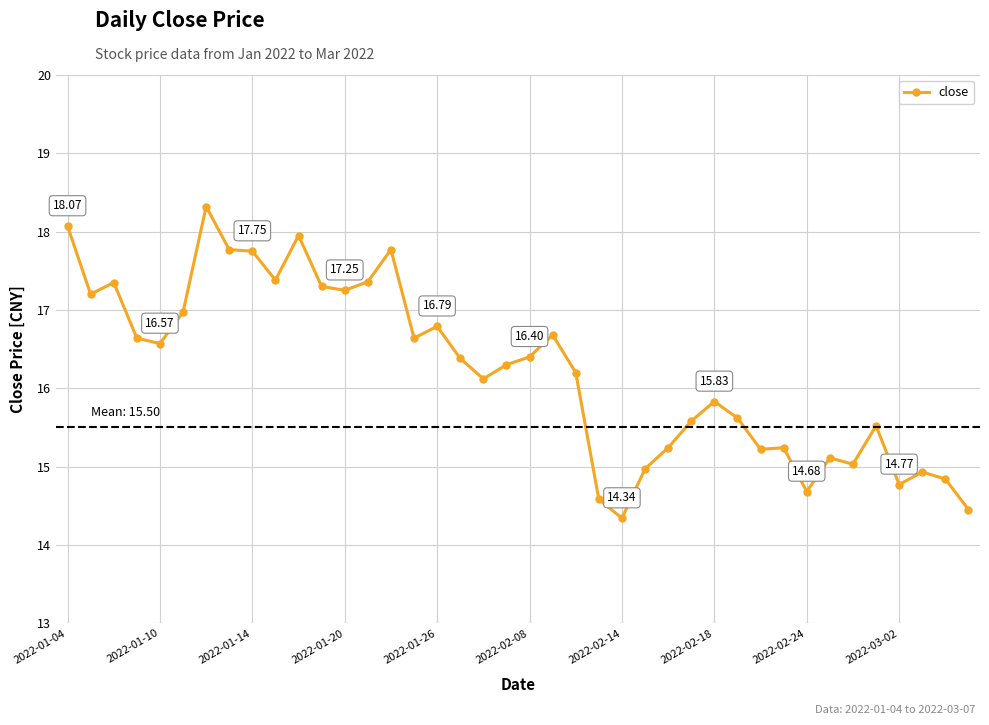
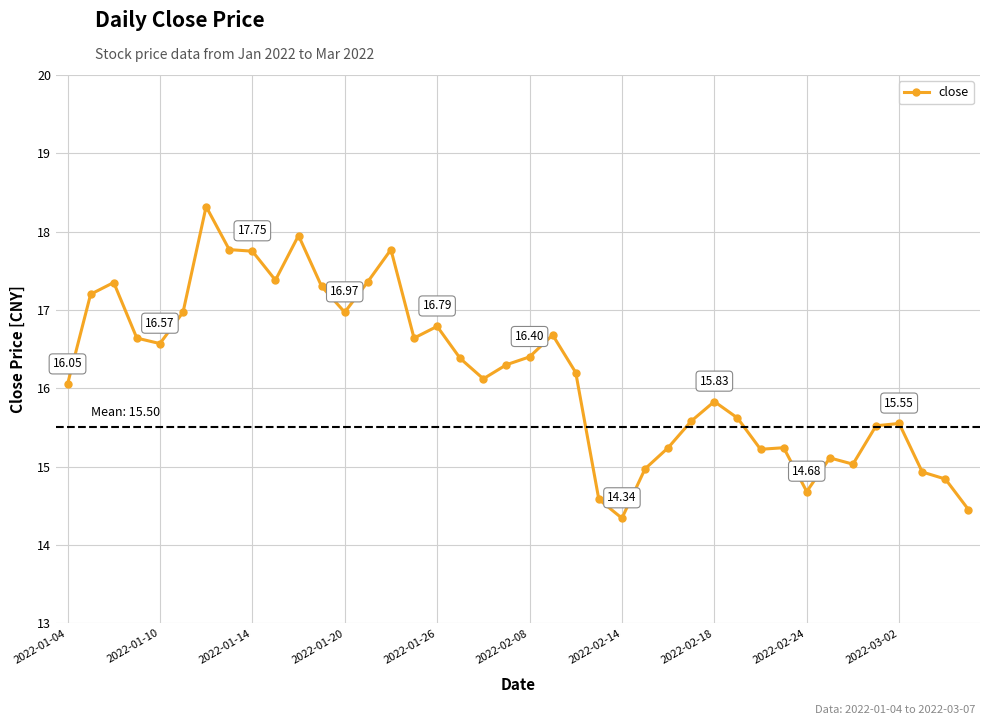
  {
-   "2022-01-04": 18.07,
-   "2022-01-20": 17.25,
-   "2022-03-02": 14.77
+   "2022-01-04": 16.05,
+   "2022-01-20": 16.97,
+   "2022-03-02": 15.55
  }
